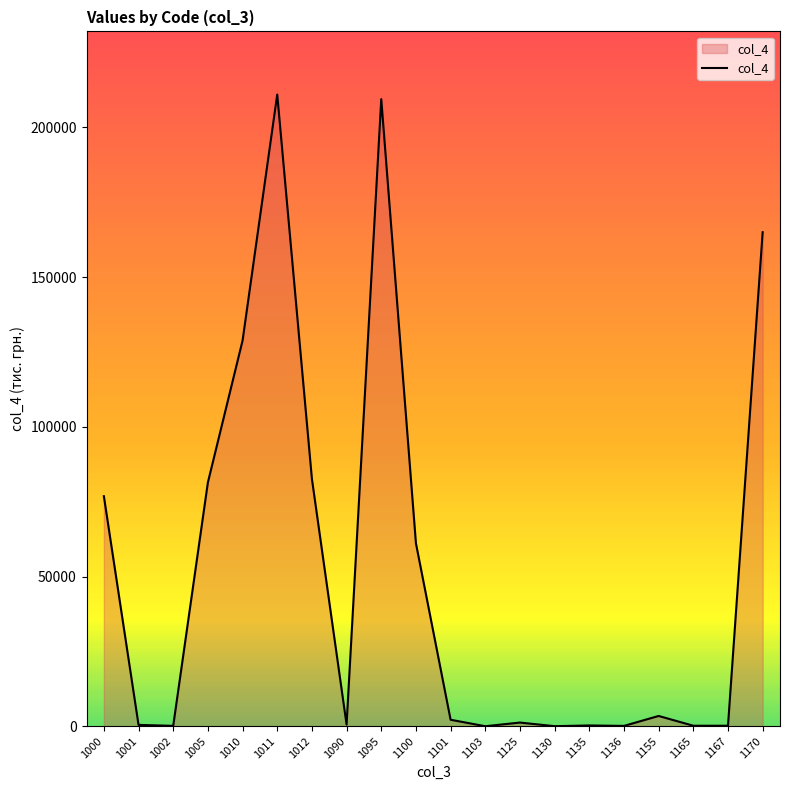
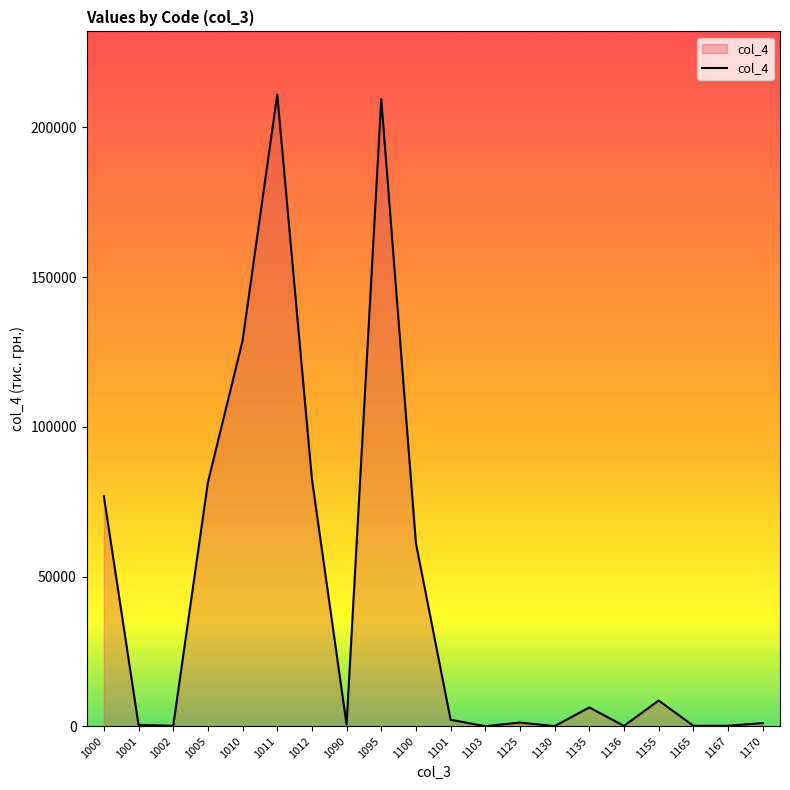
  {
    "1000": 77000,
    "1001": 0,
    "1002": 0,
    "1005": 81000,
    "1010": 129000,
    "1011": 211000,
    "1012": 83000,
    "1090": 1000,
    "1095": 209000,
    "1100": 61000,
    "1101": 2000,
    "1103": 0,
    "1125": 1000,
    "1130": 0,
-   "1135": 0,
+   "1135": 6000,
    "1136": 0,
-   "1155": 3000,
+   "1155": 9000,
    "1165": 0,
    "1167": 0,
-   "1170": 165000
+   "1170": 1000
  }
